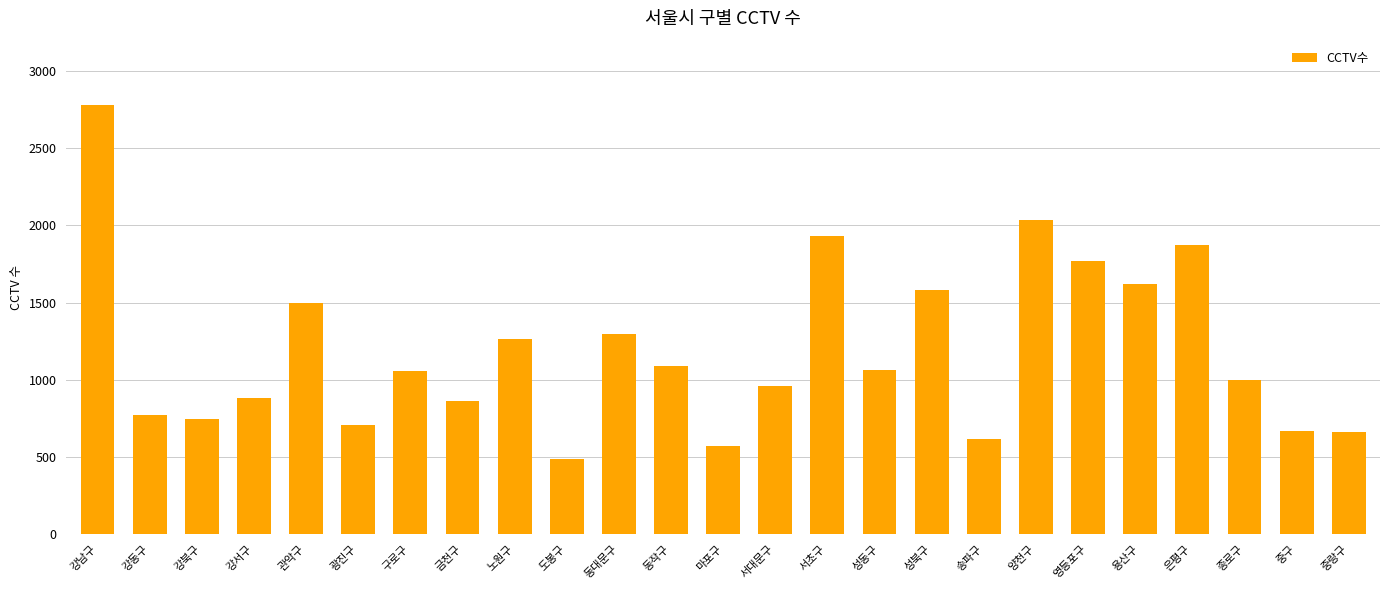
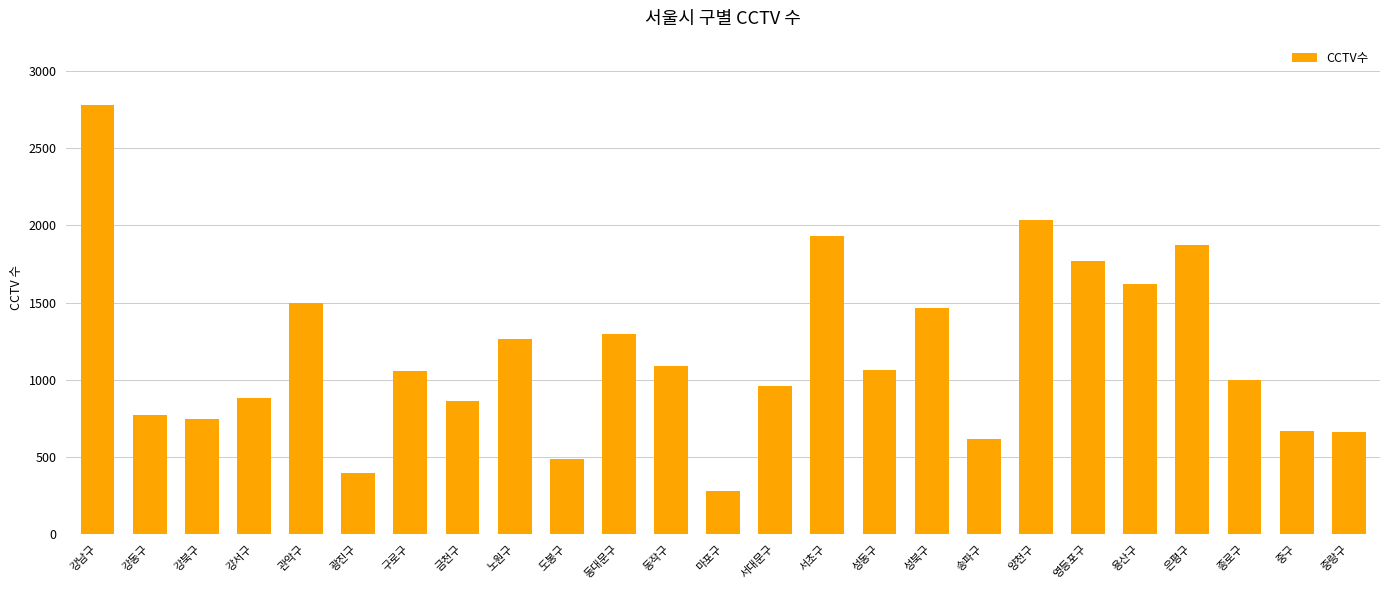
  {
    "강남구": 2780,
    "강동구": 770,
    "강북구": 750,
    "강서구": 880,
    "관악구": 1500,
-   "광진구": 710,
+   "광진구": 400,
    "구로구": 1060,
    "금천구": 870,
    "노원구": 1270,
    "도봉구": 490,
    "동대문구": 1290,
    "동작구": 1090,
-   "마포구": 570,
+   "마포구": 280,
    "서대문구": 960,
    "서초구": 1930,
    "성동구": 1060,
-   "성북구": 1590,
+   "성북구": 1460,
    "송파구": 620,
    "양천구": 2030,
    "영등포구": 1770,
    "용산구": 1620,
    "은평구": 1870,
    "종로구": 1000,
    "중구": 670,
    "중랑구": 660
  }
